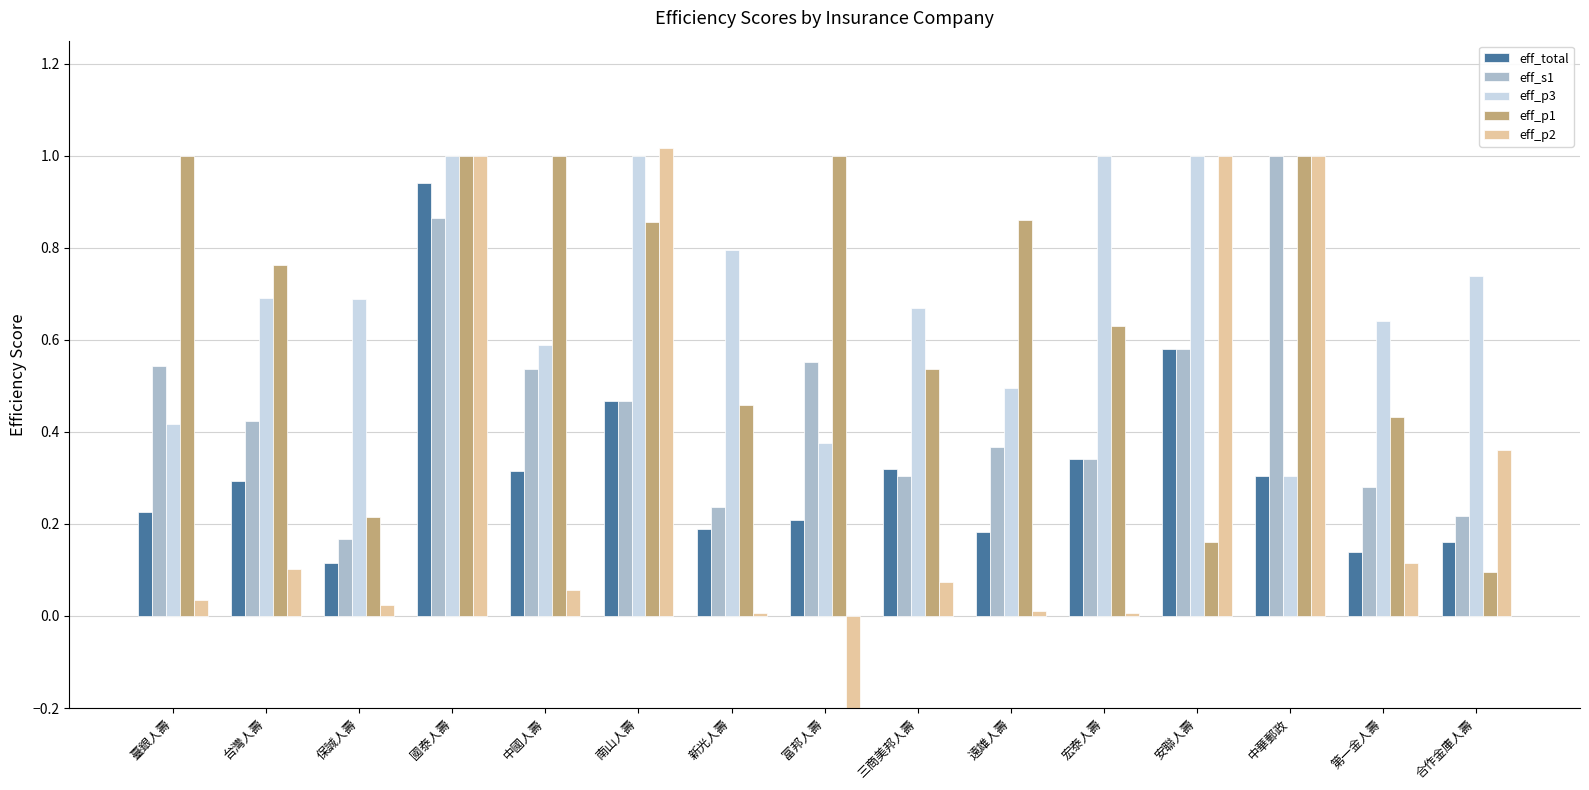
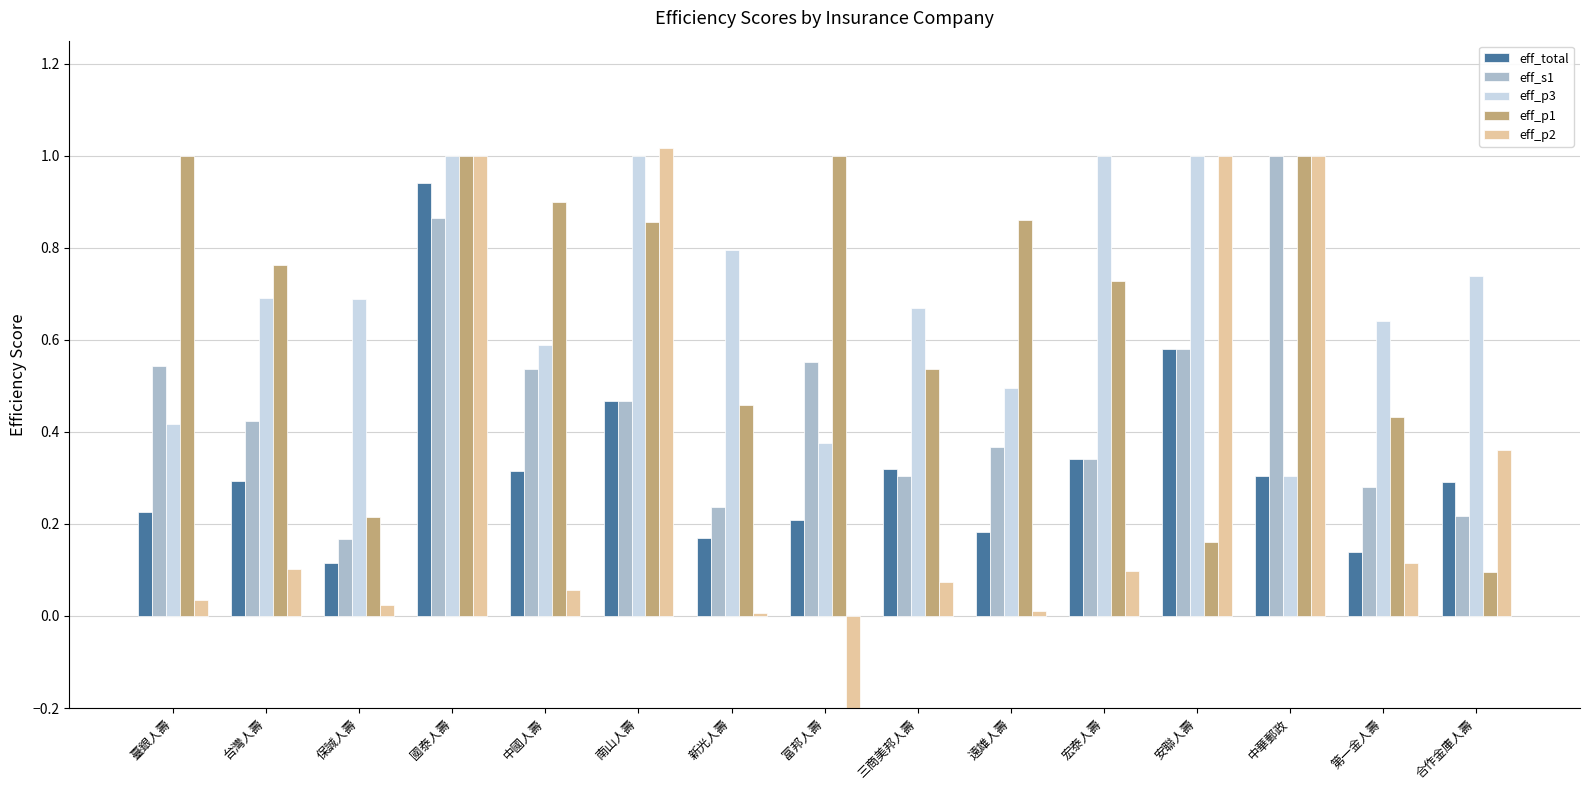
  {
    "eff_total": {
      "臺銀人壽": 0.23,
      "台灣人壽": 0.29,
      "保誠人壽": 0.11,
      "國泰人壽": 0.94,
      "中國人壽": 0.32,
      "南山人壽": 0.47,
-     "新光人壽": 0.19,
+     "新光人壽": 0.17,
      "富邦人壽": 0.21,
      "三商美邦人壽": 0.32,
      "遠雄人壽": 0.18,
      "宏泰人壽": 0.34,
      "安聯人壽": 0.58,
      "中華郵政": 0.30,
      "第一金人壽": 0.14,
-     "合作金庫人壽": 0.16
+     "合作金庫人壽": 0.29
    },
    "eff_p1": {
      "臺銀人壽": 1.00,
      "台灣人壽": 0.76,
      "保誠人壽": 0.21,
      "國泰人壽": 1.00,
-     "中國人壽": 1.0,
+     "中國人壽": 0.9,
      "南山人壽": 0.86,
      "新光人壽": 0.46,
      "富邦人壽": 1.00,
      "三商美邦人壽": 0.54,
      "遠雄人壽": 0.86,
-     "宏泰人壽": 0.63,
+     "宏泰人壽": 0.73,
      "安聯人壽": 0.16,
      "中華郵政": 1.00,
      "第一金人壽": 0.43,
      "合作金庫人壽": 0.10
    },
    "eff_p2": {
      "臺銀人壽": 0.03,
      "台灣人壽": 0.10,
      "保誠人壽": 0.02,
      "國泰人壽": 1.00,
      "中國人壽": 0.06,
      "南山人壽": 1.02,
      "新光人壽": 0.01,
      "三商美邦人壽": 0.07,
      "遠雄人壽": 0.01,
-     "宏泰人壽": 0.01,
+     "宏泰人壽": 0.10,
      "安聯人壽": 1.00,
      "中華郵政": 1.00,
      "第一金人壽": 0.11,
      "合作金庫人壽": 0.36
    }
  }
